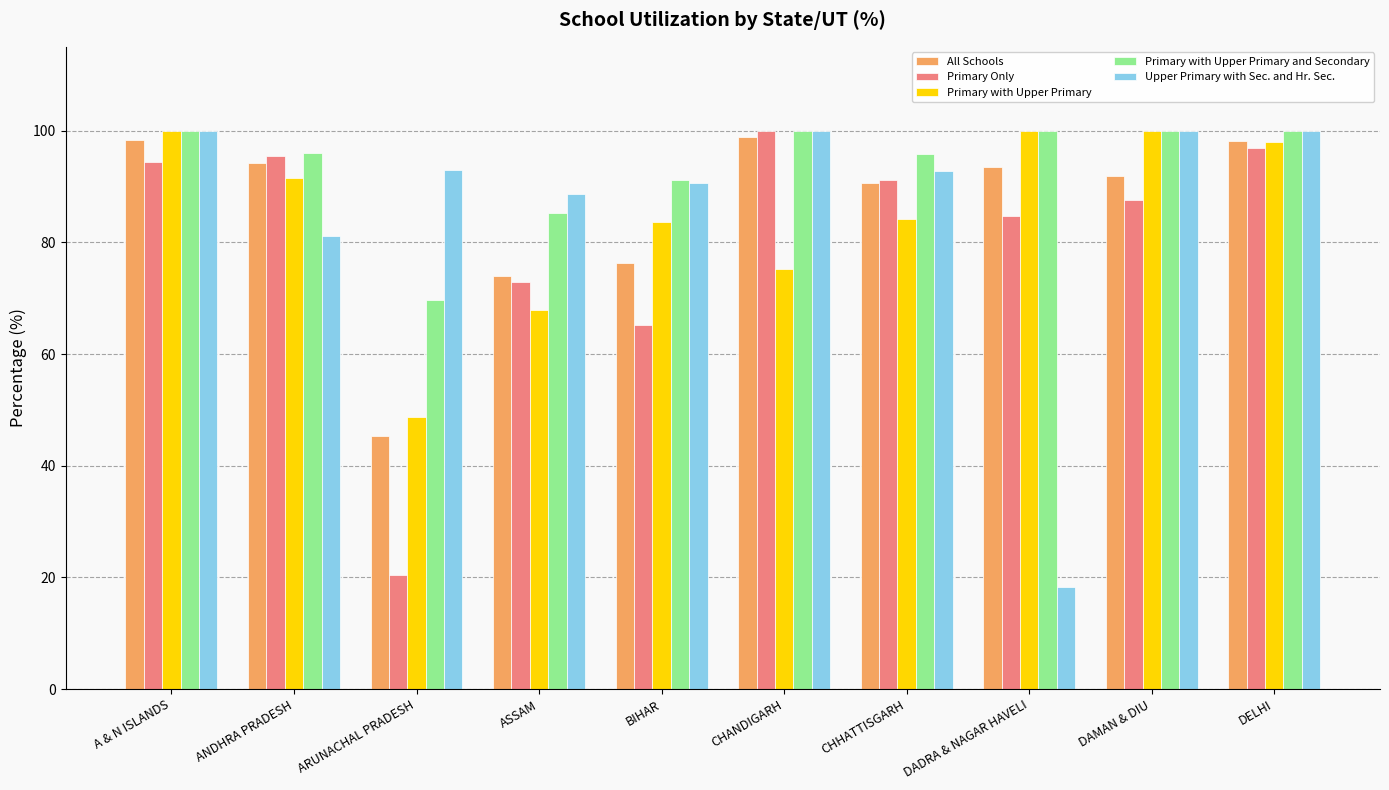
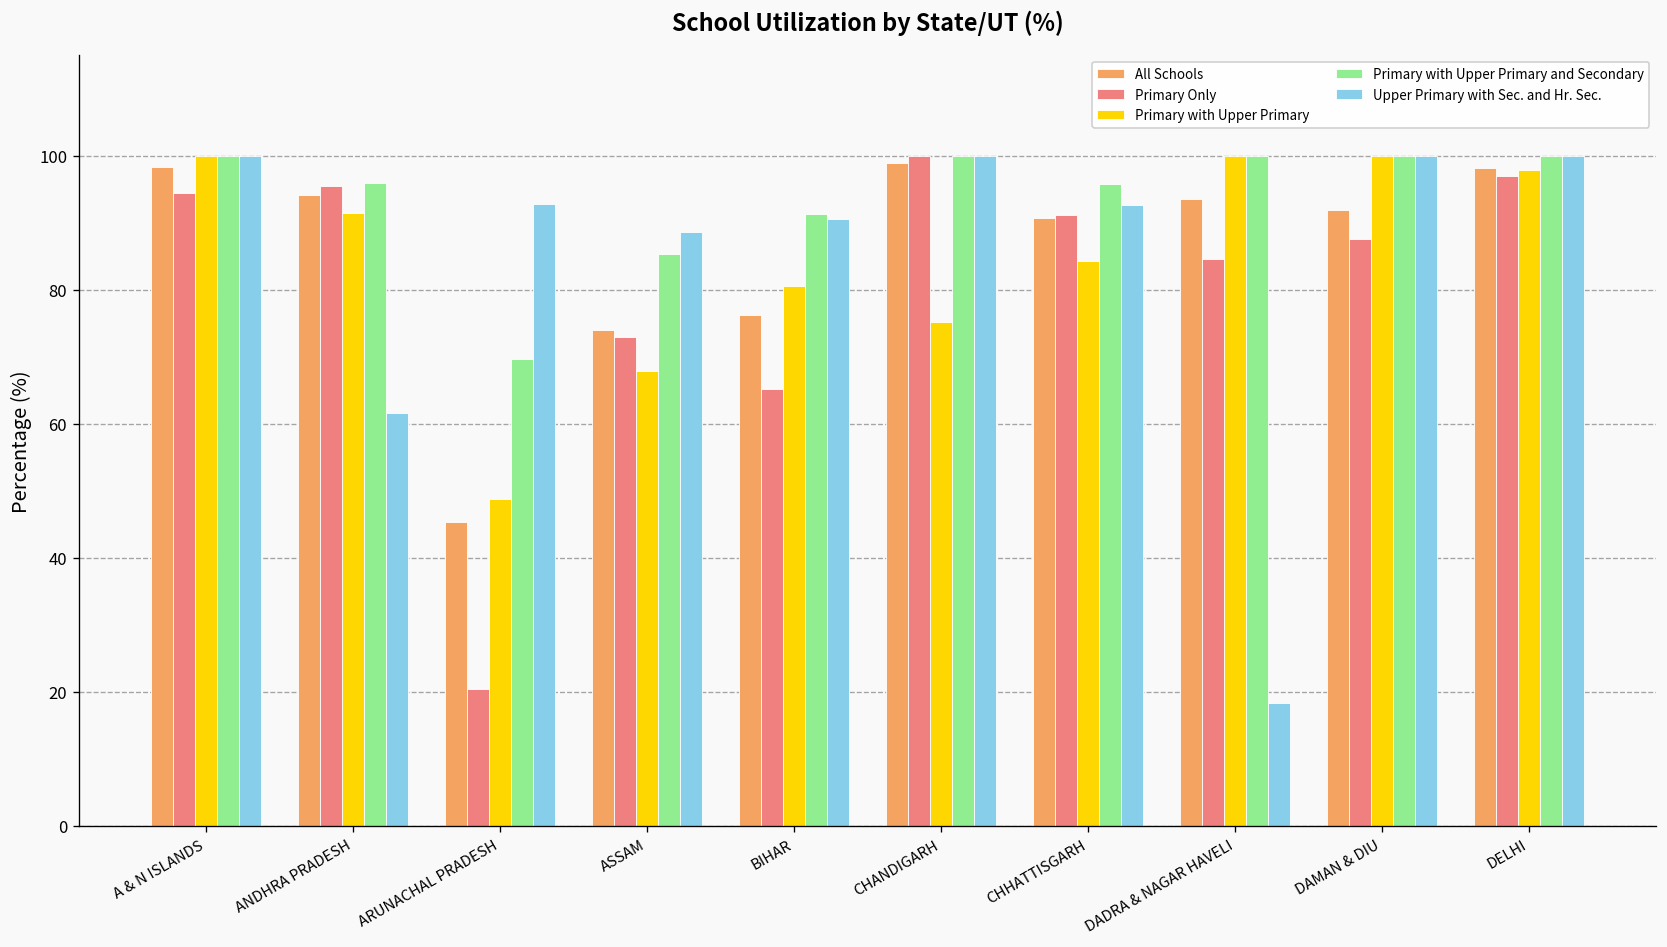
  {
    "Primary with Upper Primary": {
      "A & N ISLANDS": 100,
      "ANDHRA PRADESH": 92,
      "ARUNACHAL PRADESH": 49,
      "ASSAM": 68,
-     "BIHAR": 84,
+     "BIHAR": 81,
      "CHANDIGARH": 75,
      "CHHATTISGARH": 84,
      "DADRA & NAGAR HAVELI": 100,
      "DAMAN & DIU": 100,
      "DELHI": 98
    },
    "Primary with Upper Primary and Secondary": {
      "A & N ISLANDS": 100,
      "ANDHRA PRADESH": 96,
      "ARUNACHAL PRADESH": 70,
      "ASSAM": 85,
      "BIHAR": 91,
      "CHANDIGARH": 100,
      "CHHATTISGARH": 96,
      "DADRA & NAGAR HAVELI": 100,
      "DAMAN & DIU": 100,
      "DELHI": 100
    },
    "Upper Primary with Sec. and Hr. Sec.": {
      "A & N ISLANDS": 100,
-     "ANDHRA PRADESH": 81,
+     "ANDHRA PRADESH": 62,
      "ARUNACHAL PRADESH": 93,
      "ASSAM": 89,
      "BIHAR": 91,
      "CHANDIGARH": 100,
      "CHHATTISGARH": 93,
      "DADRA & NAGAR HAVELI": 18,
      "DAMAN & DIU": 100,
      "DELHI": 100
    }
  }
